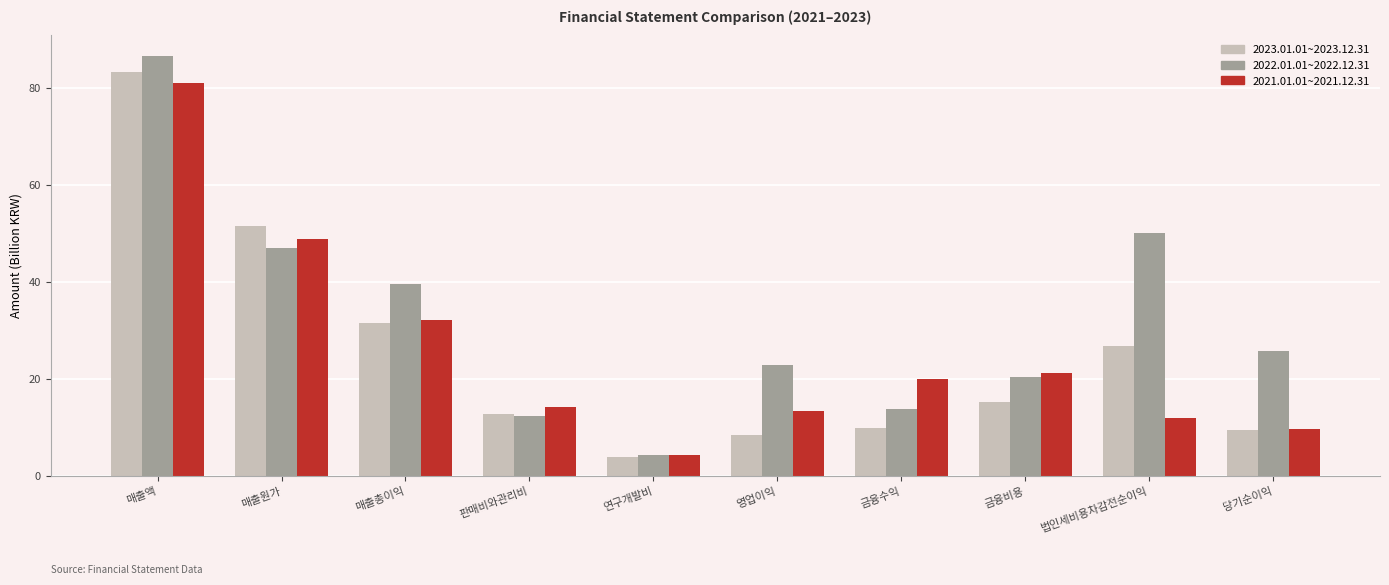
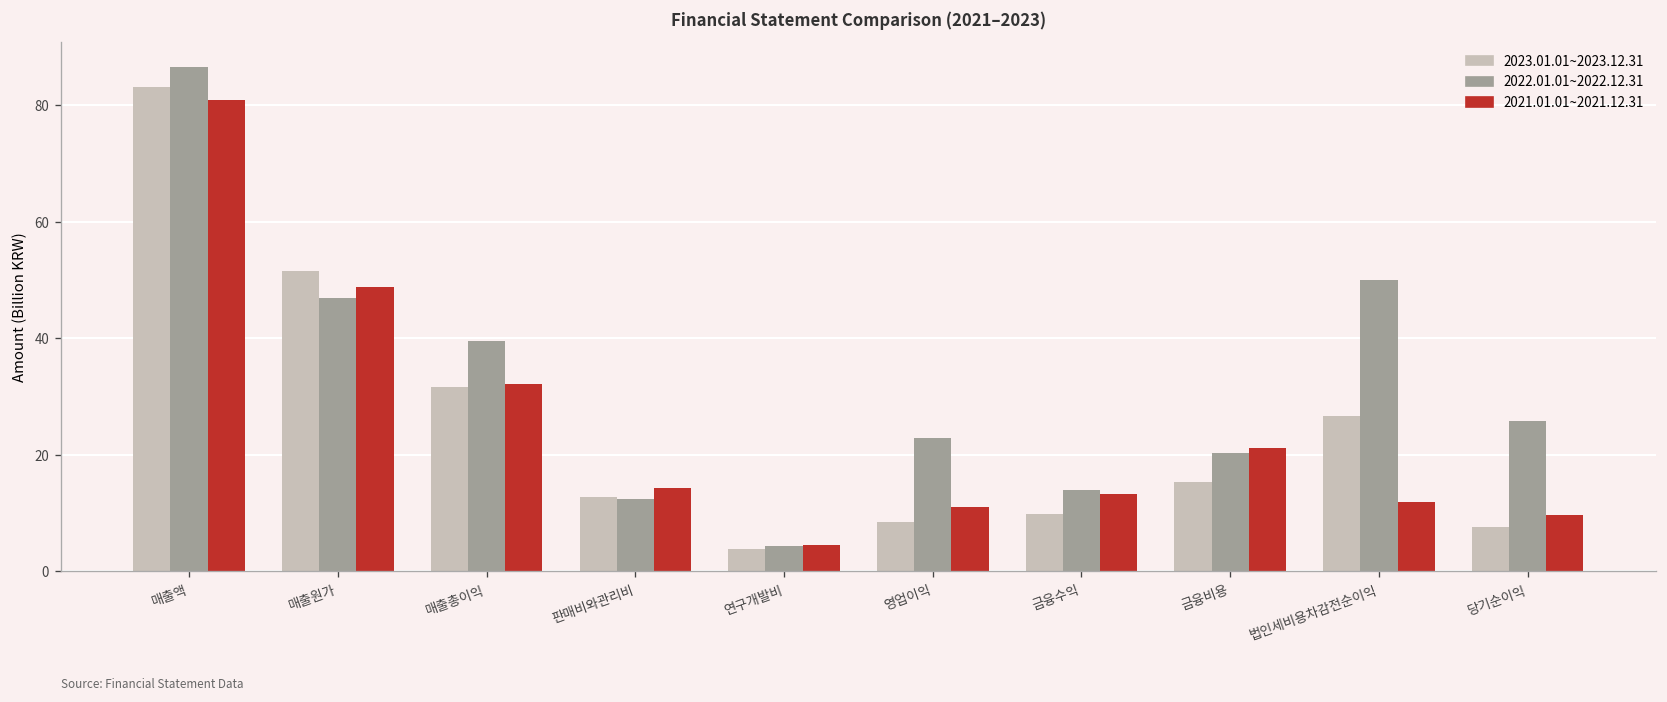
  {
    "2023.01.01~2023.12.31": {
      "매출액": 83,
      "매출원가": 52,
      "매출총이익": 32,
      "판매비와관리비": 13,
      "연구개발비": 4,
      "영업이익": 9,
      "금융수익": 10,
      "금융비용": 15,
      "법인세비용차감전순이익": 27,
-     "당기순이익": 9
+     "당기순이익": 8
    },
    "2022.01.01~2022.12.31": {
      "매출액": 87,
      "매출원가": 47,
      "매출총이익": 40,
      "판매비와관리비": 12,
      "연구개발비": 4,
      "영업이익": 23,
      "금융수익": 14,
      "금융비용": 20,
      "법인세비용차감전순이익": 50,
      "당기순이익": 26
    },
    "2021.01.01~2021.12.31": {
      "매출액": 81,
      "매출원가": 49,
      "매출총이익": 32,
      "판매비와관리비": 14,
      "연구개발비": 4,
-     "영업이익": 13,
-     "금융수익": 20,
+     "영업이익": 11,
+     "금융수익": 13,
      "금융비용": 21,
      "법인세비용차감전순이익": 12,
      "당기순이익": 10
    }
  }
